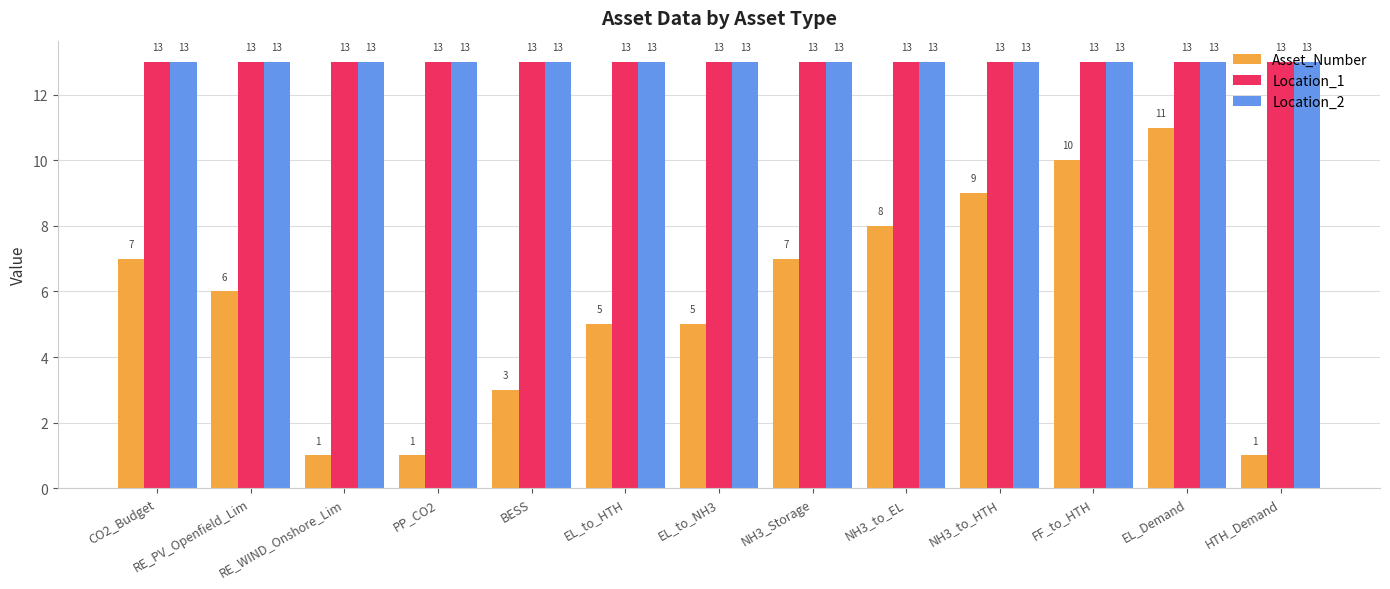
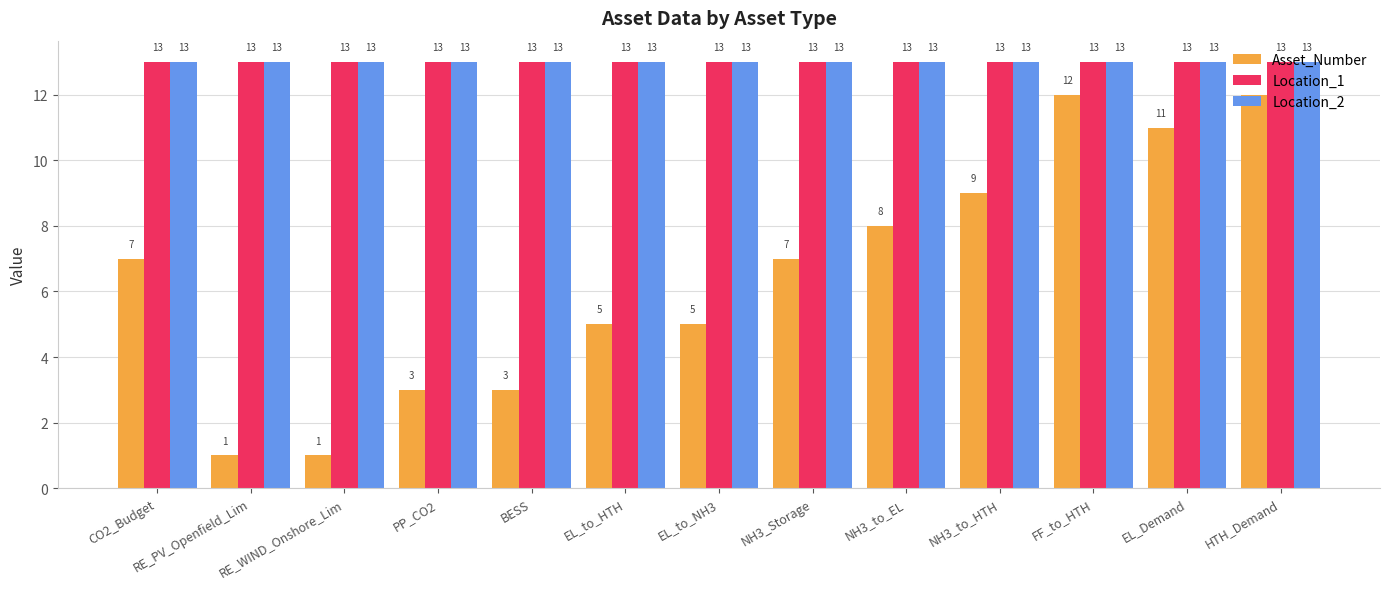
  {
    "Asset_Number": {
      "CO2_Budget": 7,
-     "RE_PV_Openfield_Lim": 6,
+     "RE_PV_Openfield_Lim": 1,
      "RE_WIND_Onshore_Lim": 1,
-     "PP_CO2": 1,
+     "PP_CO2": 3,
      "BESS": 3,
      "EL_to_HTH": 5,
      "EL_to_NH3": 5,
      "NH3_Storage": 7,
      "NH3_to_EL": 8,
      "NH3_to_HTH": 9,
-     "FF_to_HTH": 10,
+     "FF_to_HTH": 12,
      "EL_Demand": 11,
-     "HTH_Demand": 1
+     "HTH_Demand": 12
    },
    "Location_1": {
      "CO2_Budget": 13,
      "RE_PV_Openfield_Lim": 13,
      "RE_WIND_Onshore_Lim": 13,
      "PP_CO2": 13,
      "BESS": 13,
      "EL_to_HTH": 13,
      "EL_to_NH3": 13,
      "NH3_Storage": 13,
      "NH3_to_EL": 13,
      "NH3_to_HTH": 13,
      "FF_to_HTH": 13,
      "EL_Demand": 13,
      "HTH_Demand": 13
    },
    "Location_2": {
      "CO2_Budget": 13,
      "RE_PV_Openfield_Lim": 13,
      "RE_WIND_Onshore_Lim": 13,
      "PP_CO2": 13,
      "BESS": 13,
      "EL_to_HTH": 13,
      "EL_to_NH3": 13,
      "NH3_Storage": 13,
      "NH3_to_EL": 13,
      "NH3_to_HTH": 13,
      "FF_to_HTH": 13,
      "EL_Demand": 13,
      "HTH_Demand": 13
    }
  }
